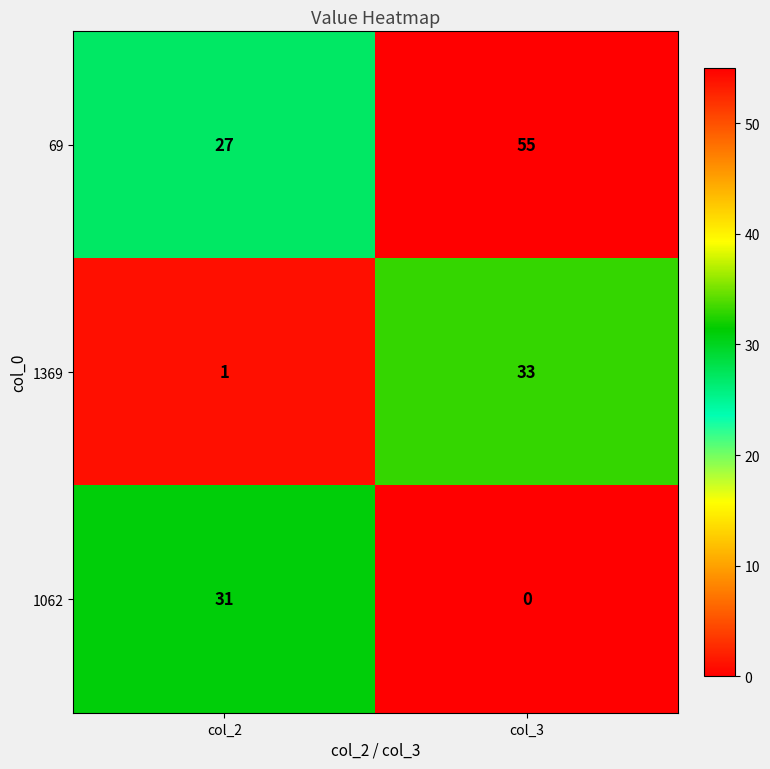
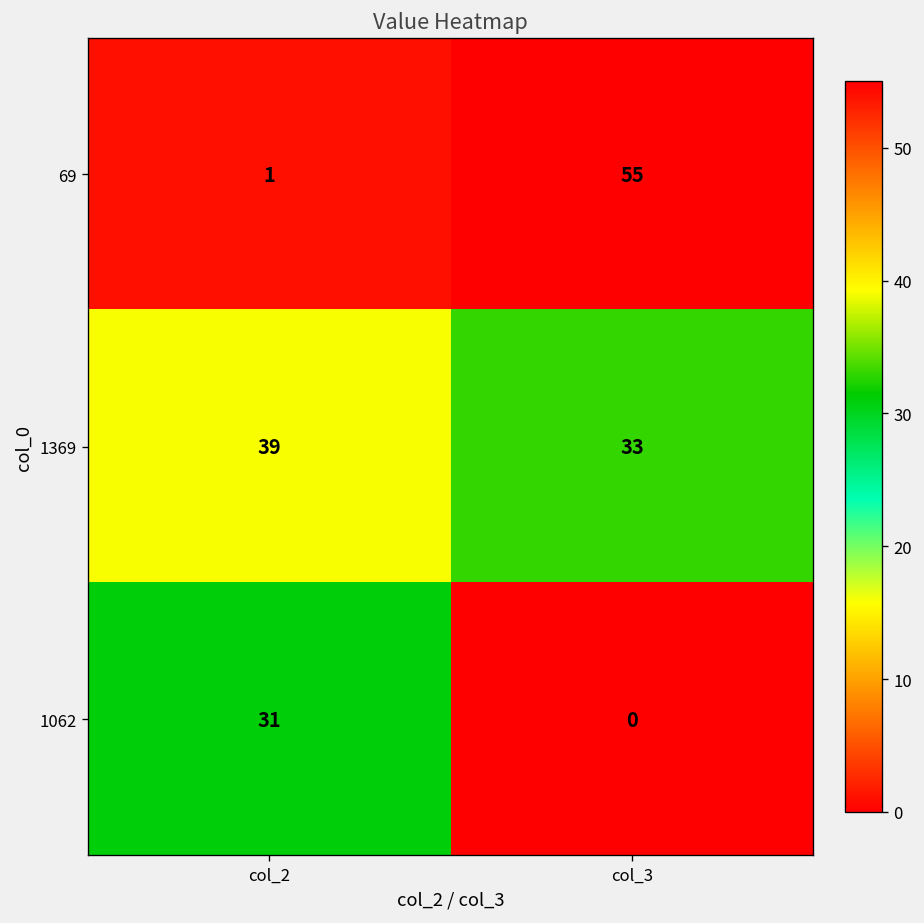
  {
    "69": {
-     "col_2": 27,
+     "col_2": 1,
      "col_3": 55
    },
    "1369": {
-     "col_2": 1,
+     "col_2": 39,
      "col_3": 33
    },
    "1062": {
      "col_2": 31,
      "col_3": 0
    }
  }
